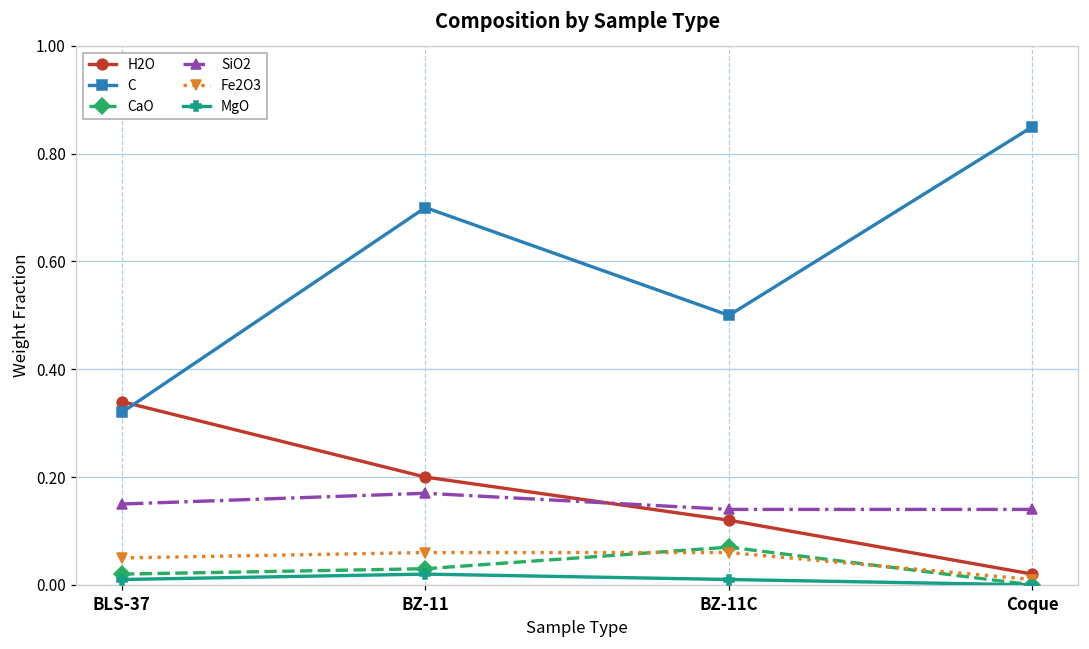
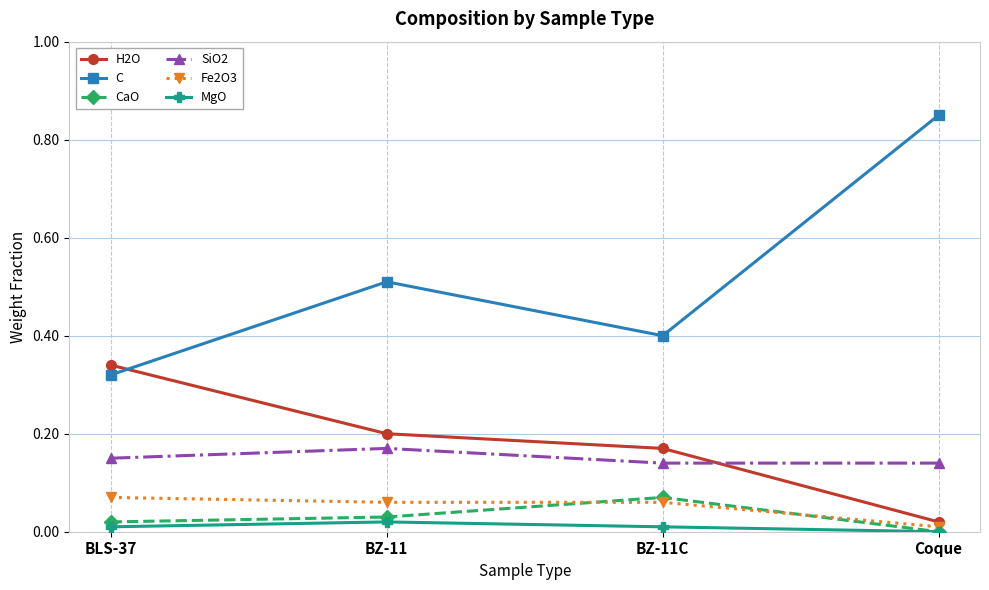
  {
    "H2O": {
      "BLS-37": 0.34,
      "BZ-11": 0.20,
-     "BZ-11C": 0.12,
+     "BZ-11C": 0.17,
      "Coque": 0.02
    },
    "C": {
      "BLS-37": 0.32,
-     "BZ-11": 0.70,
-     "BZ-11C": 0.5,
+     "BZ-11": 0.51,
+     "BZ-11C": 0.4,
      "Coque": 0.85
    },
    "SiO2": {
      "BLS-37": 0.15,
      "BZ-11": 0.17,
      "BZ-11C": 0.14,
      "Coque": 0.14
    },
    "Fe2O3": {
-     "BLS-37": 0.05,
+     "BLS-37": 0.07,
      "BZ-11": 0.06,
      "BZ-11C": 0.06,
      "Coque": 0.01
    }
  }
